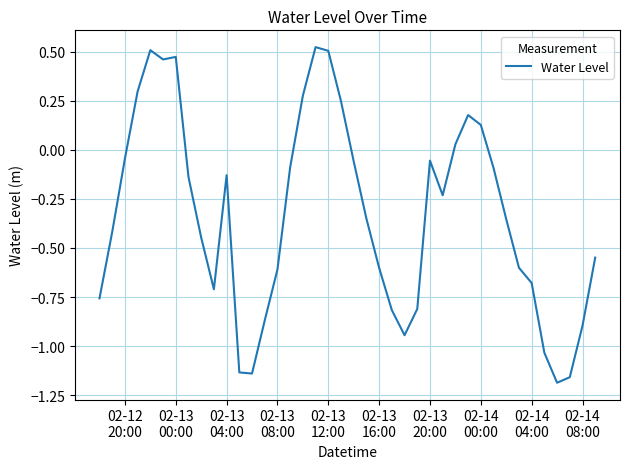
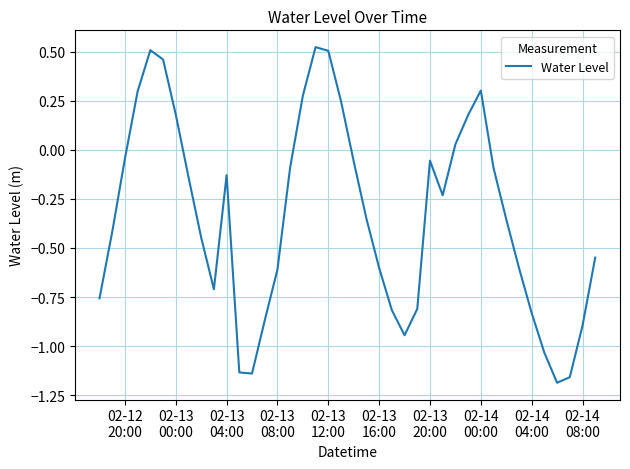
  {
    "02-12 20:00": -0.05,
-   "02-13 00:00": 0.47,
+   "02-13 00:00": 0.18,
    "02-13 04:00": -0.13,
    "02-13 08:00": -0.61,
    "02-13 12:00": 0.50,
    "02-13 16:00": -0.60,
    "02-13 20:00": -0.06,
-   "02-14 00:00": 0.13,
-   "02-14 04:00": -0.68,
+   "02-14 00:00": 0.30,
+   "02-14 04:00": -0.83,
    "02-14 08:00": -0.90
  }
